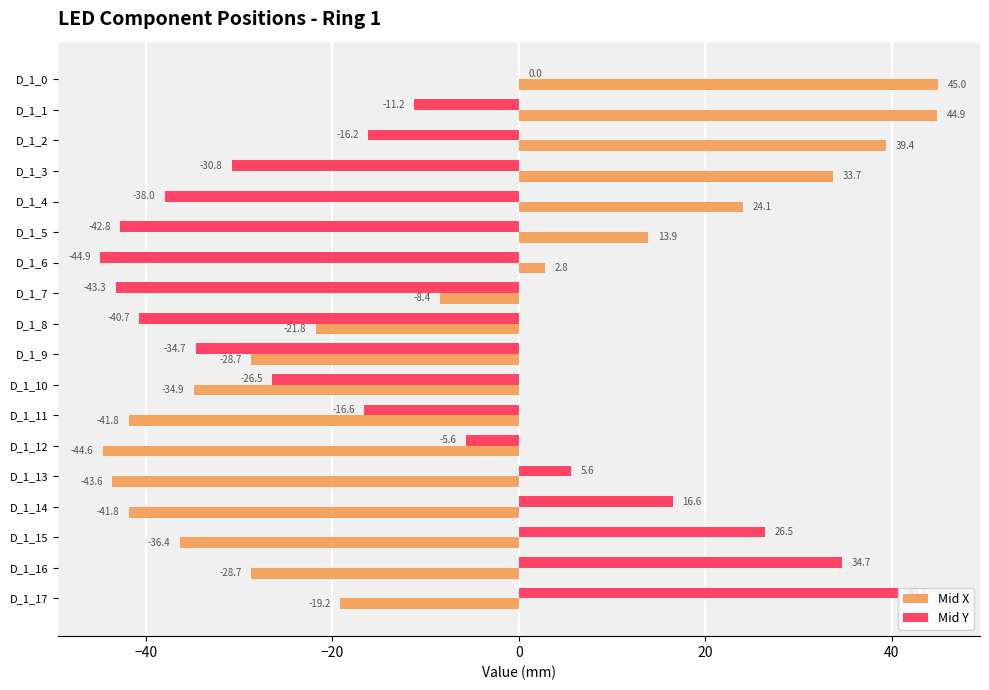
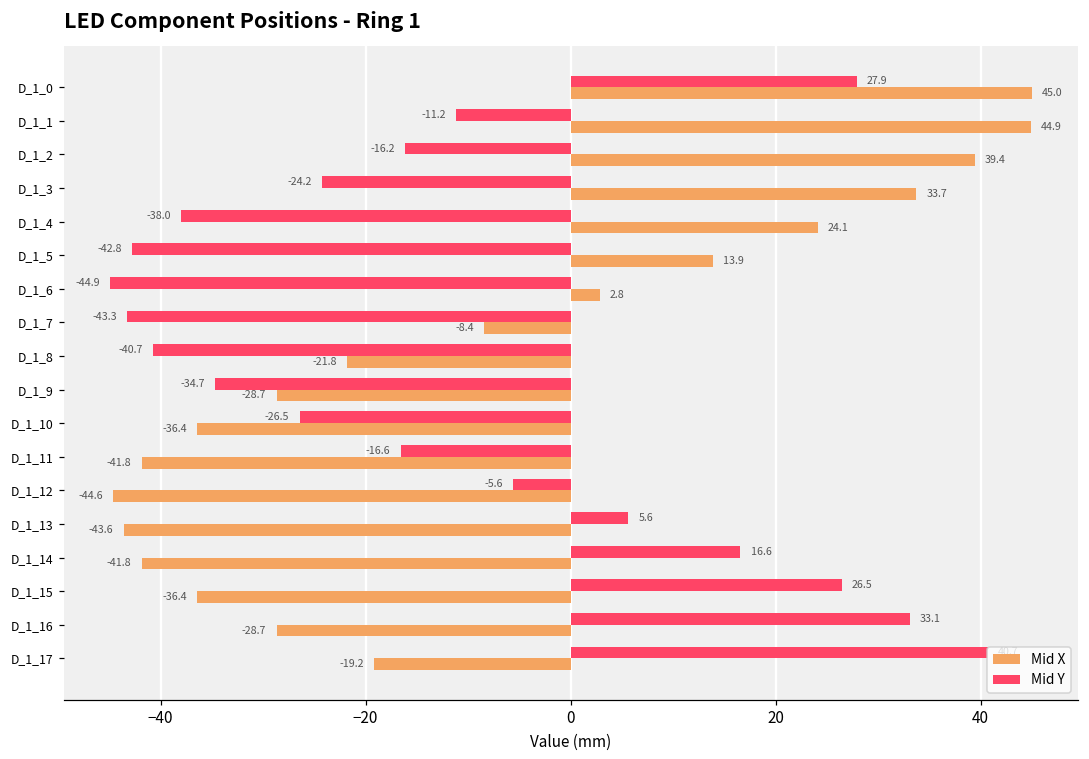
  {
    "Mid X": {
      "D_1_0": 45.0,
      "D_1_1": 44.9,
      "D_1_2": 39.4,
      "D_1_3": 33.7,
      "D_1_4": 24.1,
      "D_1_5": 13.9,
      "D_1_6": 2.8,
      "D_1_7": -8.4,
      "D_1_8": -21.8,
      "D_1_9": -28.7,
-     "D_1_10": -34.9,
+     "D_1_10": -36.4,
      "D_1_11": -41.8,
      "D_1_12": -44.6,
      "D_1_13": -43.6,
      "D_1_14": -41.8,
      "D_1_15": -36.4,
      "D_1_16": -28.7,
      "D_1_17": -19.2
    },
    "Mid Y": {
-     "D_1_0": 0.0,
+     "D_1_0": 27.9,
      "D_1_1": -11.2,
      "D_1_2": -16.2,
-     "D_1_3": -30.8,
+     "D_1_3": -24.2,
      "D_1_4": -38.0,
      "D_1_5": -42.8,
      "D_1_6": -44.9,
      "D_1_7": -43.3,
      "D_1_8": -40.7,
      "D_1_9": -34.7,
      "D_1_10": -26.5,
      "D_1_11": -16.6,
      "D_1_12": -5.6,
      "D_1_13": 5.6,
      "D_1_14": 16.6,
      "D_1_15": 26.5,
-     "D_1_16": 34.7
+     "D_1_16": 33.1
    }
  }
